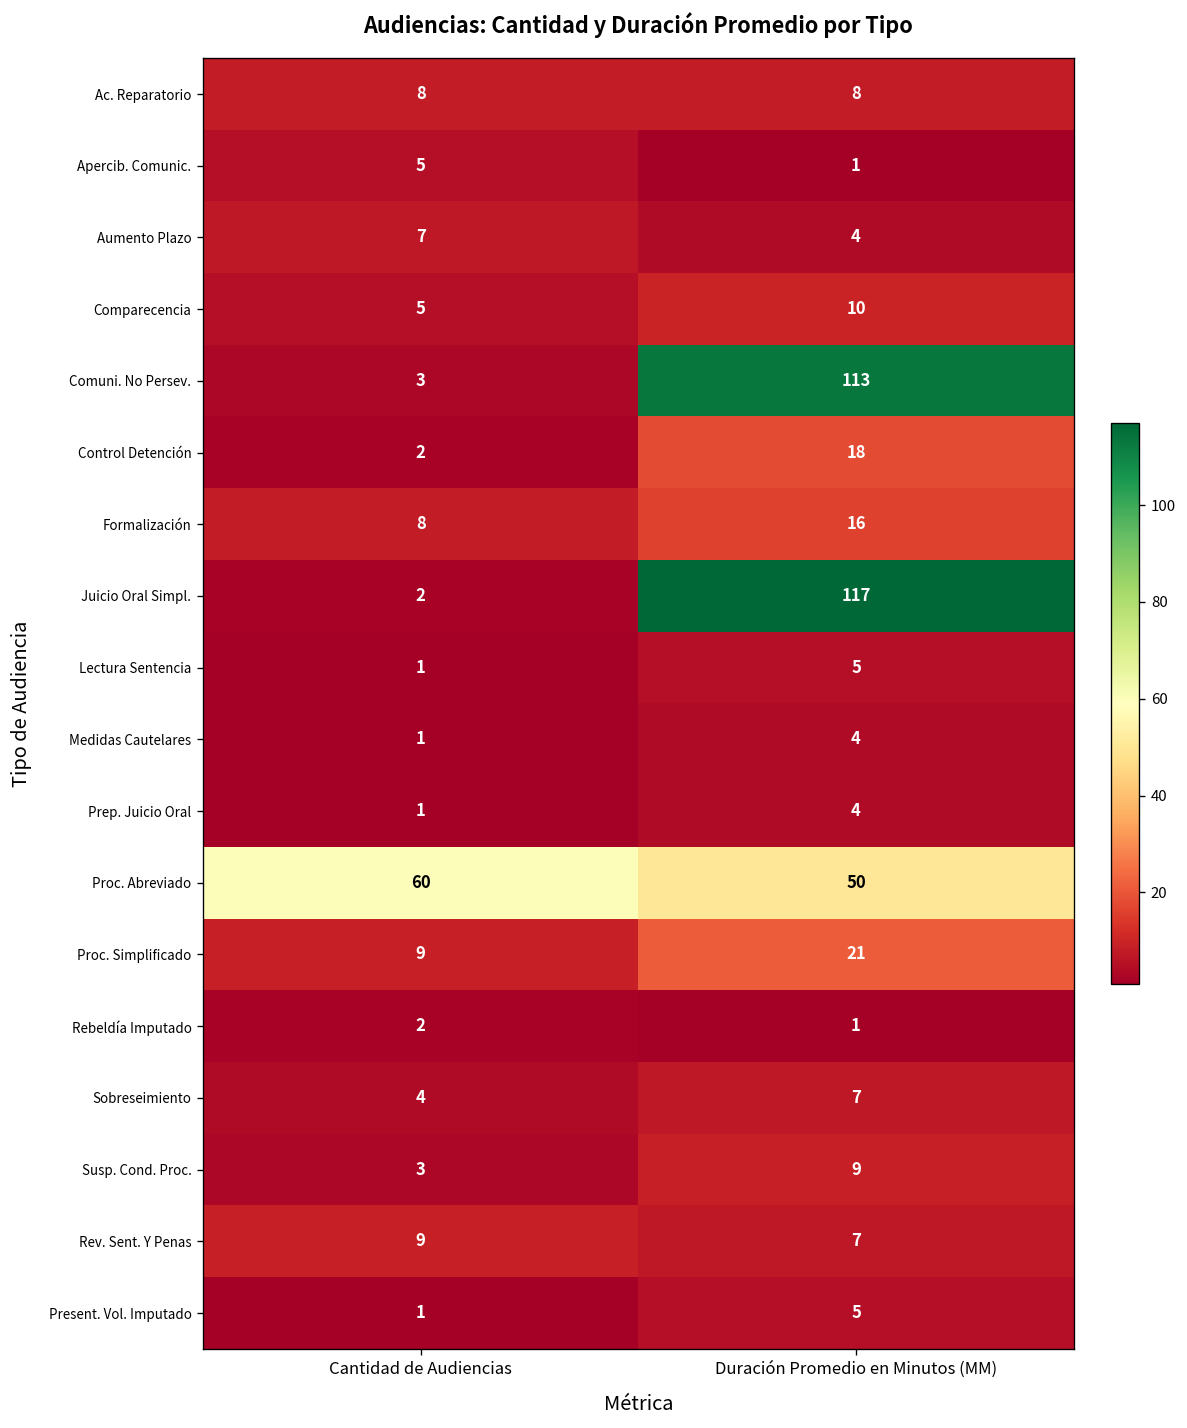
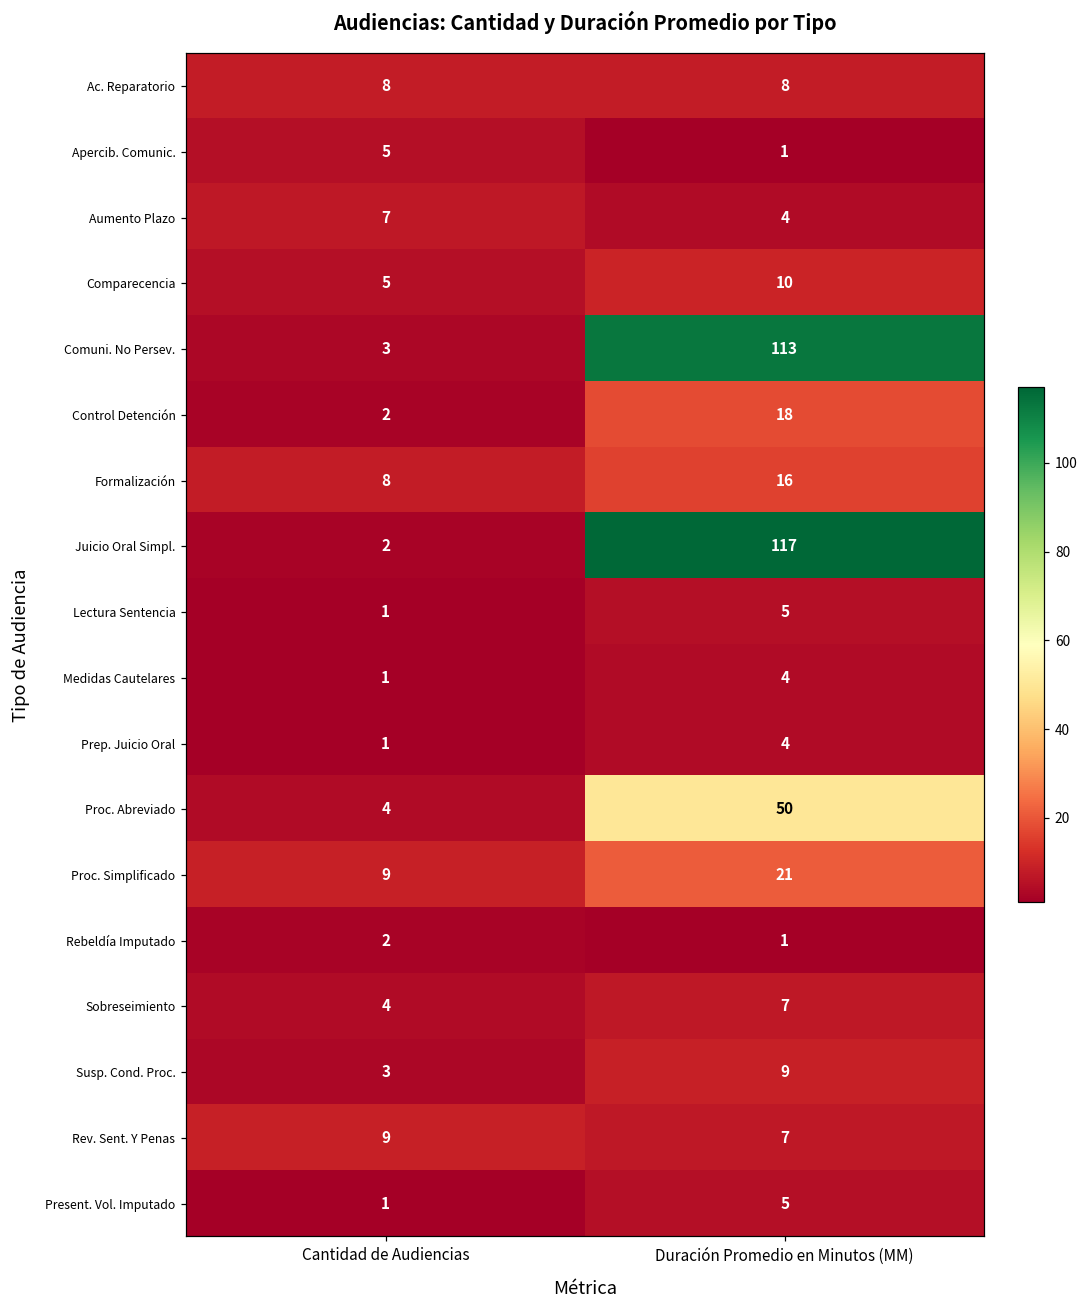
  {
    "Ac. Reparatorio": {
      "Cantidad de Audiencias": 8,
      "Duración Promedio en Minutos (MM)": 8
    },
    "Apercib. Comunic.": {
      "Cantidad de Audiencias": 5,
      "Duración Promedio en Minutos (MM)": 1
    },
    "Aumento Plazo": {
      "Cantidad de Audiencias": 7,
      "Duración Promedio en Minutos (MM)": 4
    },
    "Comparecencia": {
      "Cantidad de Audiencias": 5,
      "Duración Promedio en Minutos (MM)": 10
    },
    "Comuni. No Persev.": {
      "Cantidad de Audiencias": 3,
      "Duración Promedio en Minutos (MM)": 113
    },
    "Control Detención": {
      "Cantidad de Audiencias": 2,
      "Duración Promedio en Minutos (MM)": 18
    },
    "Formalización": {
      "Cantidad de Audiencias": 8,
      "Duración Promedio en Minutos (MM)": 16
    },
    "Juicio Oral Simpl.": {
      "Cantidad de Audiencias": 2,
      "Duración Promedio en Minutos (MM)": 117
    },
    "Lectura Sentencia": {
      "Cantidad de Audiencias": 1,
      "Duración Promedio en Minutos (MM)": 5
    },
    "Medidas Cautelares": {
      "Cantidad de Audiencias": 1,
      "Duración Promedio en Minutos (MM)": 4
    },
    "Prep. Juicio Oral": {
      "Cantidad de Audiencias": 1,
      "Duración Promedio en Minutos (MM)": 4
    },
    "Proc. Abreviado": {
-     "Cantidad de Audiencias": 60,
+     "Cantidad de Audiencias": 4,
      "Duración Promedio en Minutos (MM)": 50
    },
    "Proc. Simplificado": {
      "Cantidad de Audiencias": 9,
      "Duración Promedio en Minutos (MM)": 21
    },
    "Rebeldía Imputado": {
      "Cantidad de Audiencias": 2,
      "Duración Promedio en Minutos (MM)": 1
    },
    "Sobreseimiento": {
      "Cantidad de Audiencias": 4,
      "Duración Promedio en Minutos (MM)": 7
    },
    "Susp. Cond. Proc.": {
      "Cantidad de Audiencias": 3,
      "Duración Promedio en Minutos (MM)": 9
    },
    "Rev. Sent. Y Penas": {
      "Cantidad de Audiencias": 9,
      "Duración Promedio en Minutos (MM)": 7
    },
    "Present. Vol. Imputado": {
      "Cantidad de Audiencias": 1,
      "Duración Promedio en Minutos (MM)": 5
    }
  }
